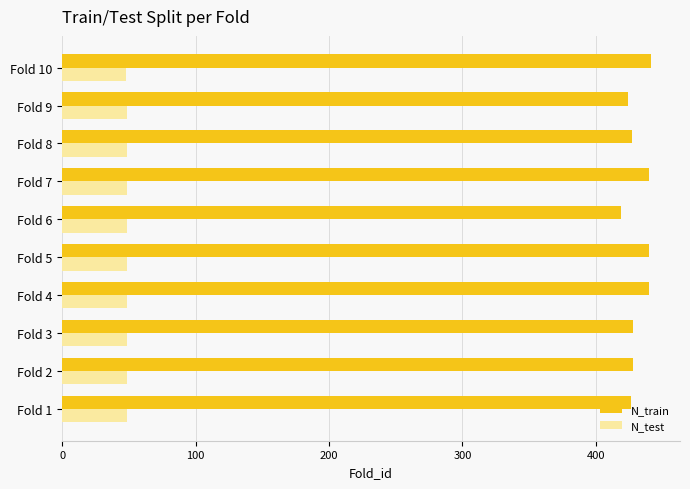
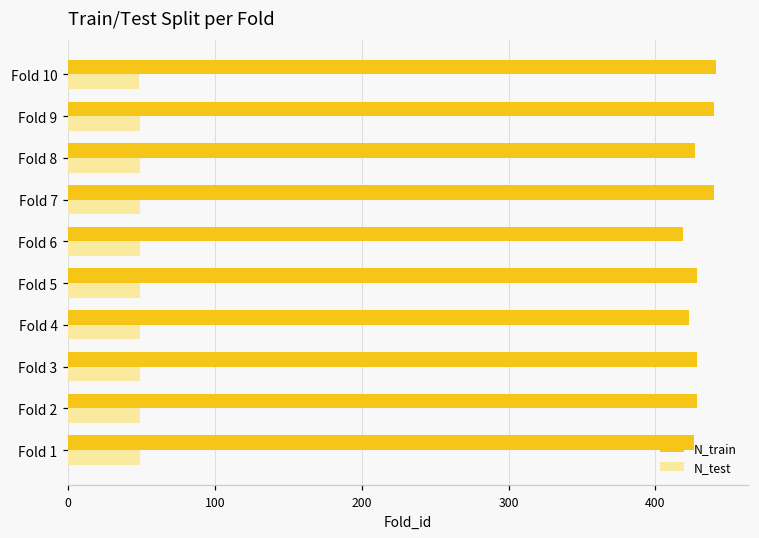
  {
    "N_train": {
      "Fold 10": 441,
-     "Fold 9": 424,
+     "Fold 9": 440,
      "Fold 8": 427,
      "Fold 7": 440,
      "Fold 6": 419,
-     "Fold 5": 440,
-     "Fold 4": 440,
+     "Fold 5": 428,
+     "Fold 4": 423,
      "Fold 3": 428,
      "Fold 2": 428,
      "Fold 1": 426
    },
    "N_test": {
      "Fold 10": 48,
      "Fold 9": 49,
      "Fold 8": 49,
      "Fold 7": 49,
      "Fold 6": 49,
      "Fold 5": 49,
      "Fold 4": 49,
      "Fold 3": 49,
      "Fold 2": 49,
      "Fold 1": 49
    }
  }
